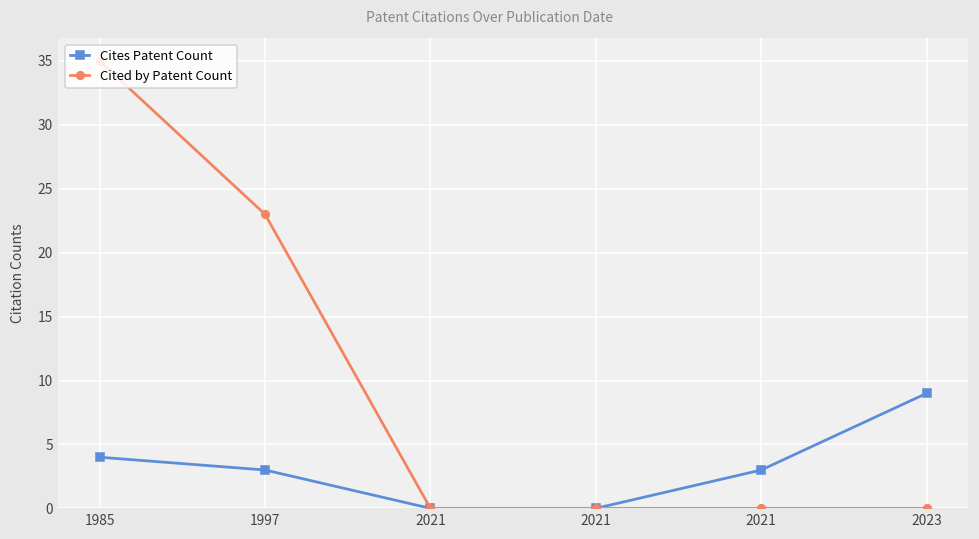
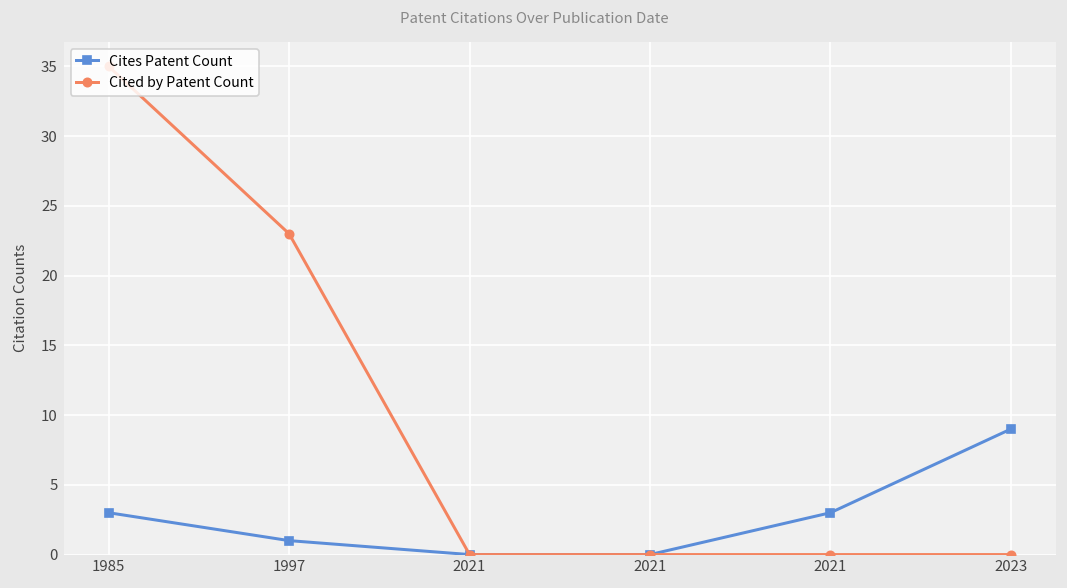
  {
    "Cites Patent Count": {
-     "1985": 4,
-     "1997": 3,
+     "1985": 3,
+     "1997": 1,
      "2023": 9
    },
    "Cited by Patent Count": {
      "1997": 23,
      "2023": 0
    }
  }
